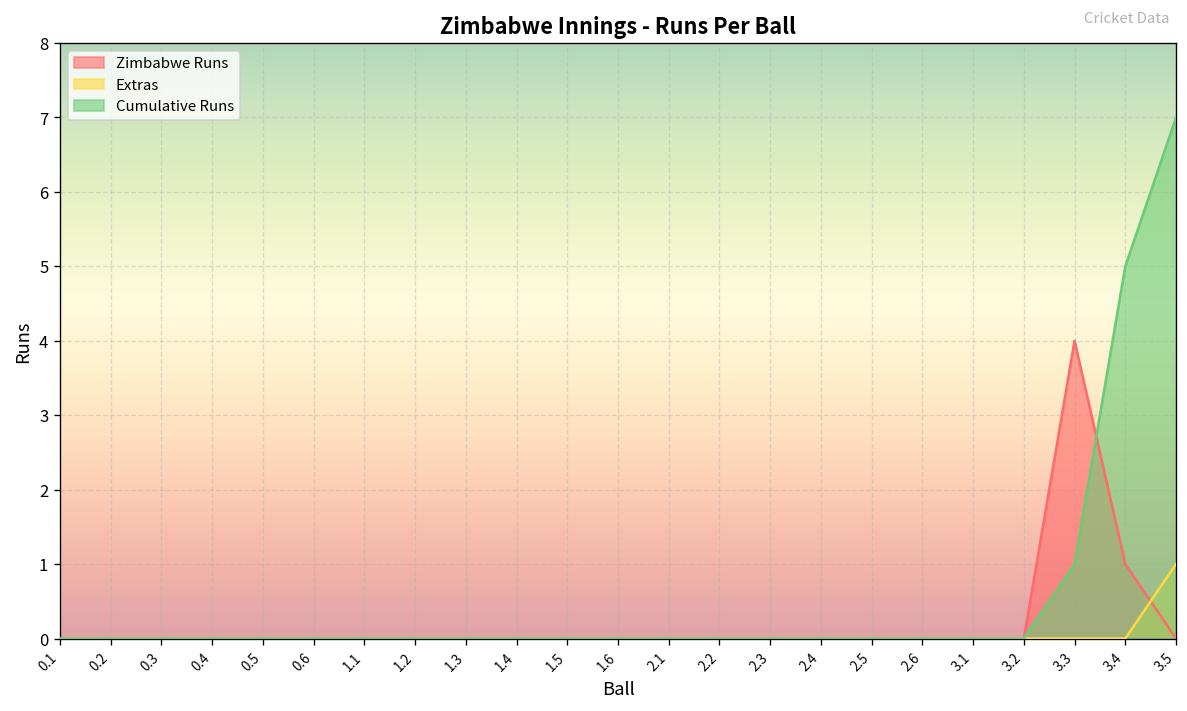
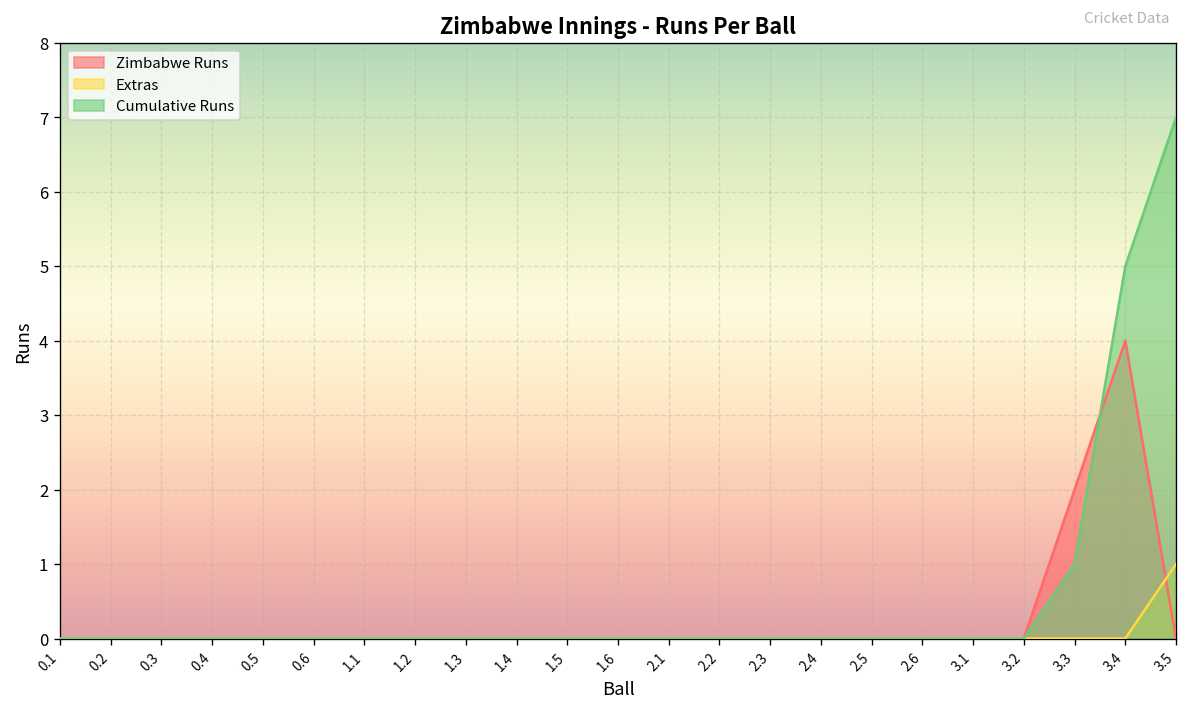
  {
    "Zimbabwe Runs": {
-     "3.3": 4,
-     "3.4": 1,
+     "3.3": 2,
+     "3.4": 4,
      "3.5": 0
    },
    "Extras": {
      "3.3": 0,
      "3.4": 0,
      "3.5": 1
    },
    "Cumulative Runs": {
      "3.3": 1,
      "3.4": 5,
      "3.5": 7
    }
  }
